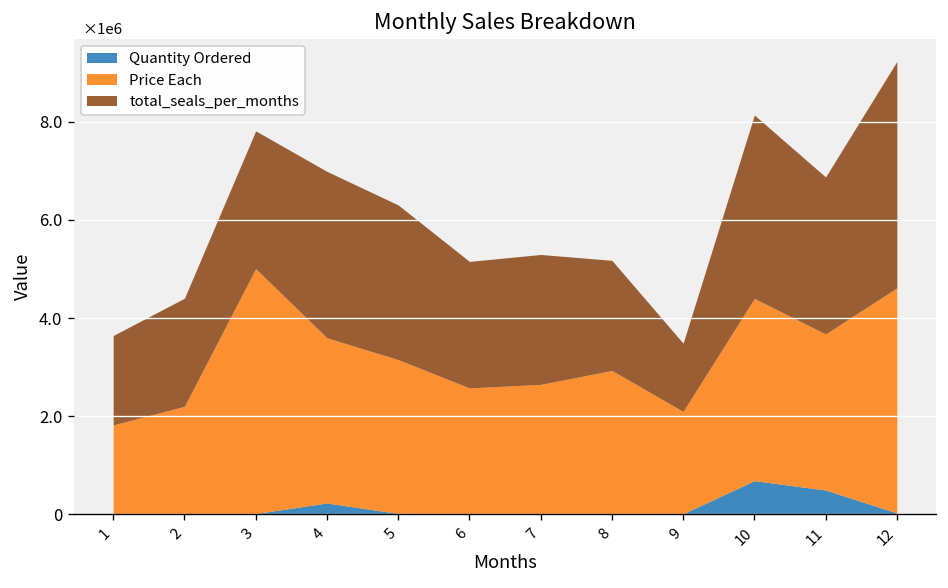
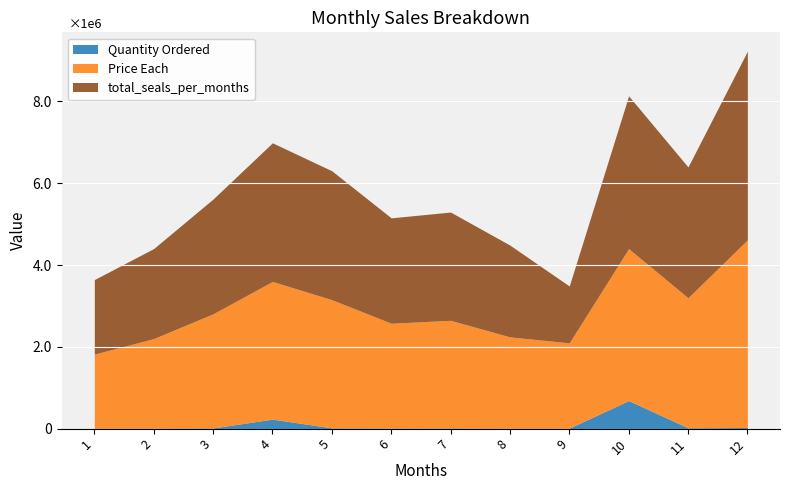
  {
    "Quantity Ordered": {
      "4": 0.2,
      "10": 0.7,
-     "11": 0.5
+     "11": 0.0
    },
    "Price Each": {
      "1": 1.8,
      "2": 2.2,
-     "3": 5.0,
+     "3": 2.8,
      "4": 3.4,
      "5": 3.1,
      "6": 2.6,
      "7": 2.6,
-     "8": 2.9,
+     "8": 2.2,
      "9": 2.1,
      "10": 3.7,
      "11": 3.2,
      "12": 4.6
    },
    "total_seals_per_months": {
      "1": 1.8,
      "2": 2.2,
      "3": 2.8,
      "4": 3.4,
      "5": 3.2,
      "6": 2.6,
      "7": 2.6,
      "8": 2.2,
      "9": 1.4,
      "10": 3.7,
      "11": 3.2,
      "12": 4.6
    }
  }
